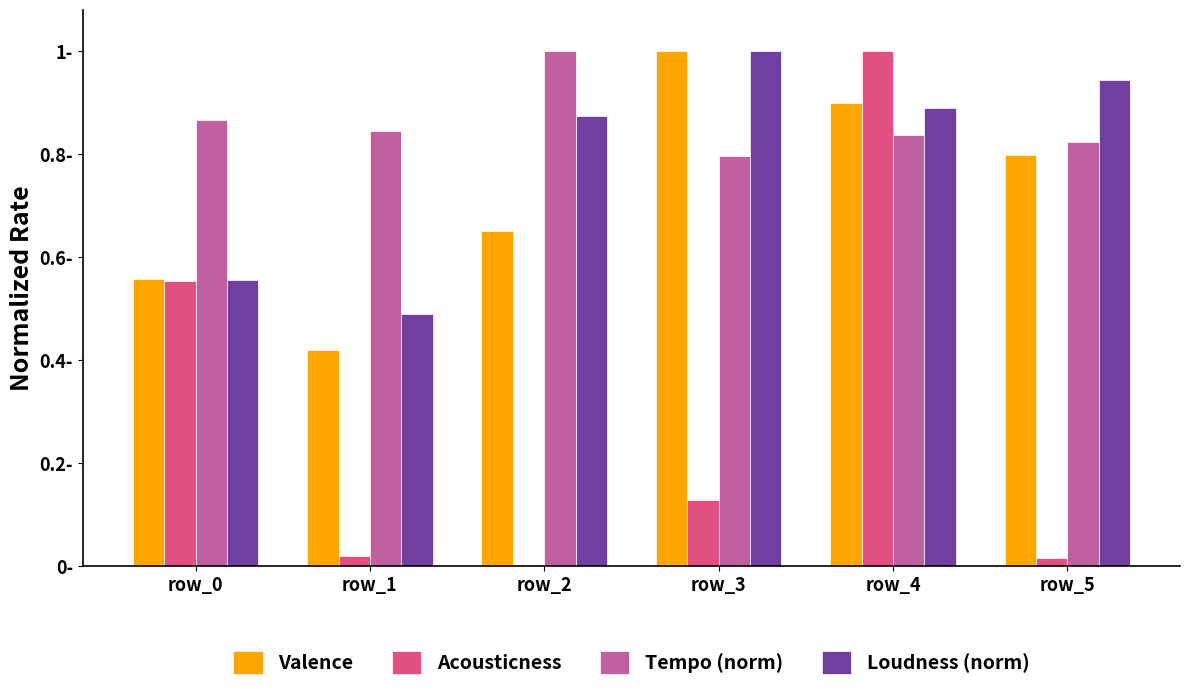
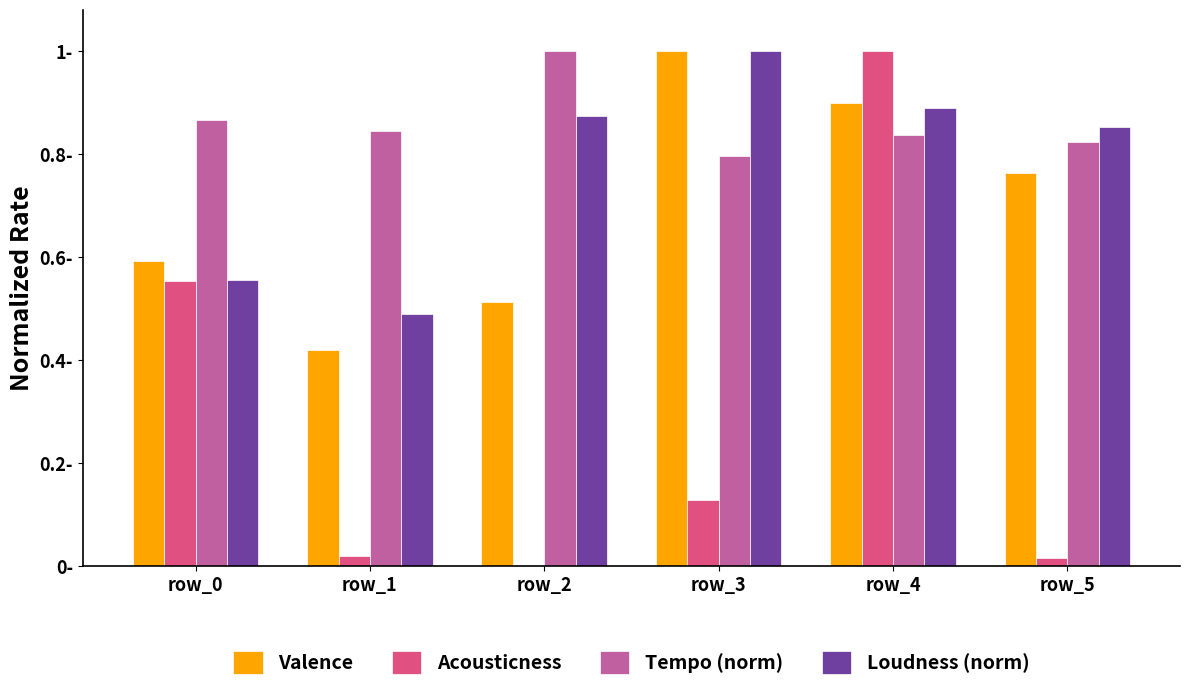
  {
    "Valence": {
-     "row_0": "0.56-",
+     "row_0": "0.59-",
      "row_1": "0.42-",
-     "row_2": "0.65-",
+     "row_2": "0.51-",
      "row_3": "1.00-",
      "row_4": "0.90-",
-     "row_5": "0.80-"
+     "row_5": "0.76-"
    },
    "Loudness (norm)": {
      "row_0": "0.56-",
      "row_1": "0.49-",
      "row_2": "0.87-",
      "row_3": "1.00-",
      "row_4": "0.89-",
-     "row_5": "0.94-"
+     "row_5": "0.85-"
    }
  }
